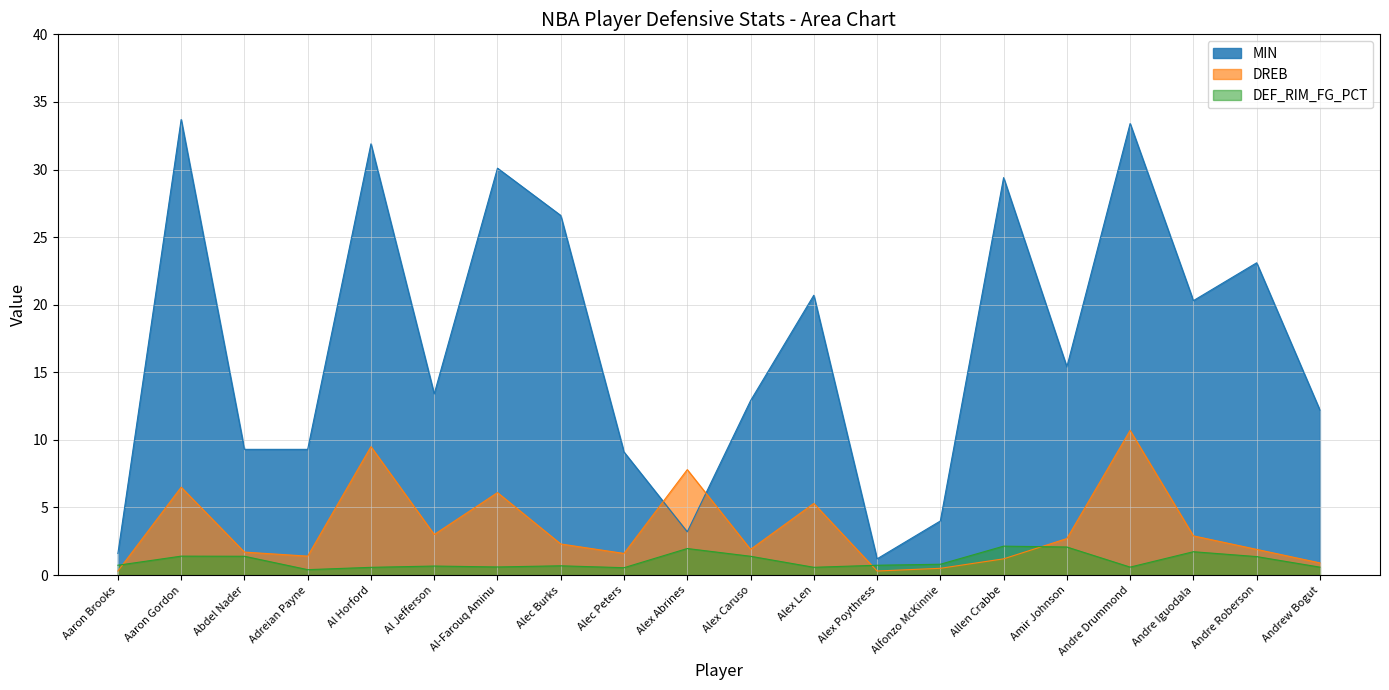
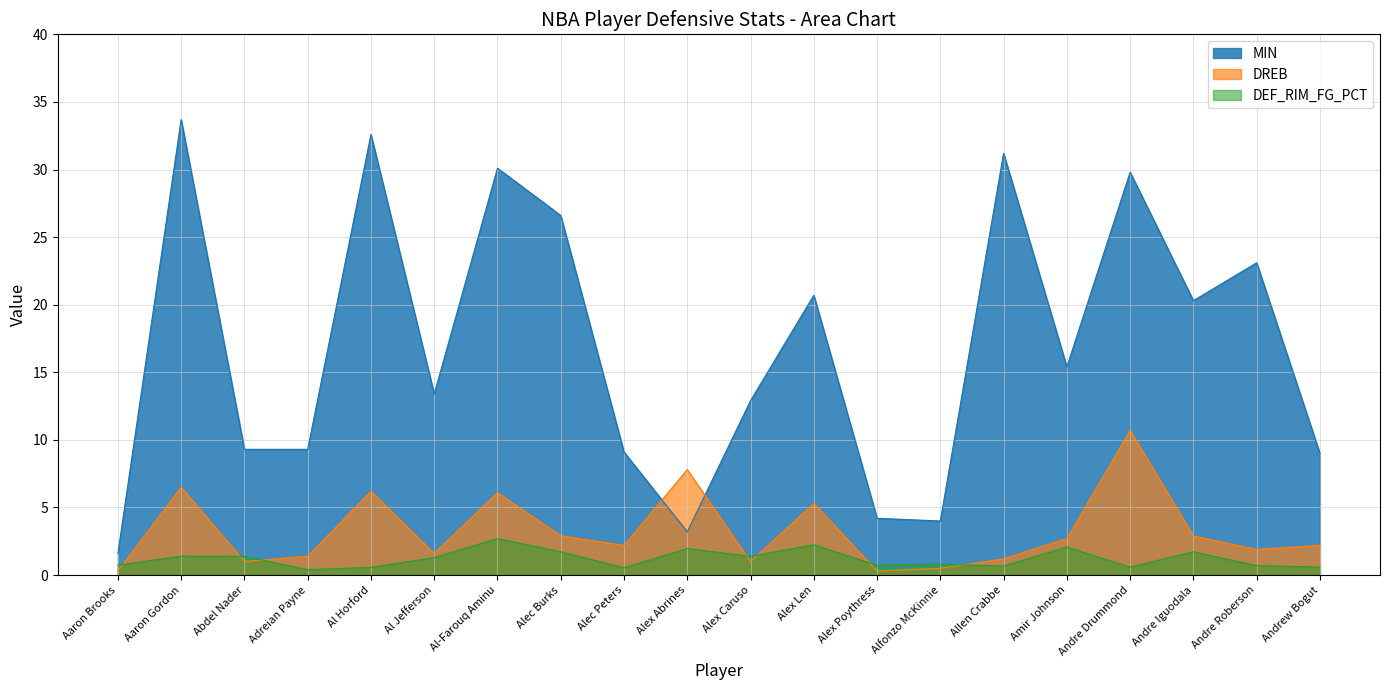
  {
    "MIN": {
      "Aaron Brooks": 1.6,
      "Aaron Gordon": 33.7,
      "Abdel Nader": 9.3,
      "Adreian Payne": 9.3,
-     "Al Horford": 31.9,
+     "Al Horford": 32.6,
      "Al Jefferson": 13.4,
      "Al-Farouq Aminu": 30.1,
      "Alec Burks": 26.6,
      "Alec Peters": 9.1,
      "Alex Abrines": 3.2,
      "Alex Caruso": 12.9,
      "Alex Len": 20.7,
-     "Alex Poythress": 1.2,
+     "Alex Poythress": 4.2,
      "Alfonzo McKinnie": 4.0,
-     "Allen Crabbe": 29.4,
+     "Allen Crabbe": 31.2,
      "Amir Johnson": 15.4,
-     "Andre Drummond": 33.4,
+     "Andre Drummond": 29.8,
      "Andre Iguodala": 20.3,
      "Andre Roberson": 23.1,
-     "Andrew Bogut": 12.2
+     "Andrew Bogut": 9.0
    },
    "DREB": {
      "Aaron Brooks": 0.3,
      "Aaron Gordon": 6.5,
-     "Abdel Nader": 1.7,
+     "Abdel Nader": 1.0,
      "Adreian Payne": 1.4,
-     "Al Horford": 9.5,
-     "Al Jefferson": 3.0,
+     "Al Horford": 6.2,
+     "Al Jefferson": 1.6,
      "Al-Farouq Aminu": 6.1,
-     "Alec Burks": 2.3,
-     "Alec Peters": 1.6,
+     "Alec Burks": 2.9,
+     "Alec Peters": 2.2,
      "Alex Abrines": 7.8,
-     "Alex Caruso": 1.9,
+     "Alex Caruso": 1.0,
      "Alex Len": 5.3,
      "Alex Poythress": 0.3,
      "Alfonzo McKinnie": 0.5,
      "Allen Crabbe": 1.2,
      "Amir Johnson": 2.7,
      "Andre Drummond": 10.7,
      "Andre Iguodala": 2.9,
      "Andre Roberson": 1.9,
-     "Andrew Bogut": 0.9
+     "Andrew Bogut": 2.2
    },
    "DEF_RIM_FG_PCT": {
      "Aaron Brooks": 0.7,
      "Aaron Gordon": 1.4,
      "Abdel Nader": 1.4,
      "Adreian Payne": 0.4,
      "Al Horford": 0.6,
-     "Al Jefferson": 0.7,
-     "Al-Farouq Aminu": 0.6,
-     "Alec Burks": 0.7,
+     "Al Jefferson": 1.3,
+     "Al-Farouq Aminu": 2.7,
+     "Alec Burks": 1.7,
      "Alec Peters": 0.5,
      "Alex Abrines": 2.0,
      "Alex Caruso": 1.4,
-     "Alex Len": 0.6,
+     "Alex Len": 2.2,
      "Alex Poythress": 0.7,
      "Alfonzo McKinnie": 0.8,
-     "Allen Crabbe": 2.1,
+     "Allen Crabbe": 0.7,
      "Amir Johnson": 2.1,
      "Andre Drummond": 0.6,
      "Andre Iguodala": 1.7,
-     "Andre Roberson": 1.4,
+     "Andre Roberson": 0.7,
      "Andrew Bogut": 0.6
    }
  }
